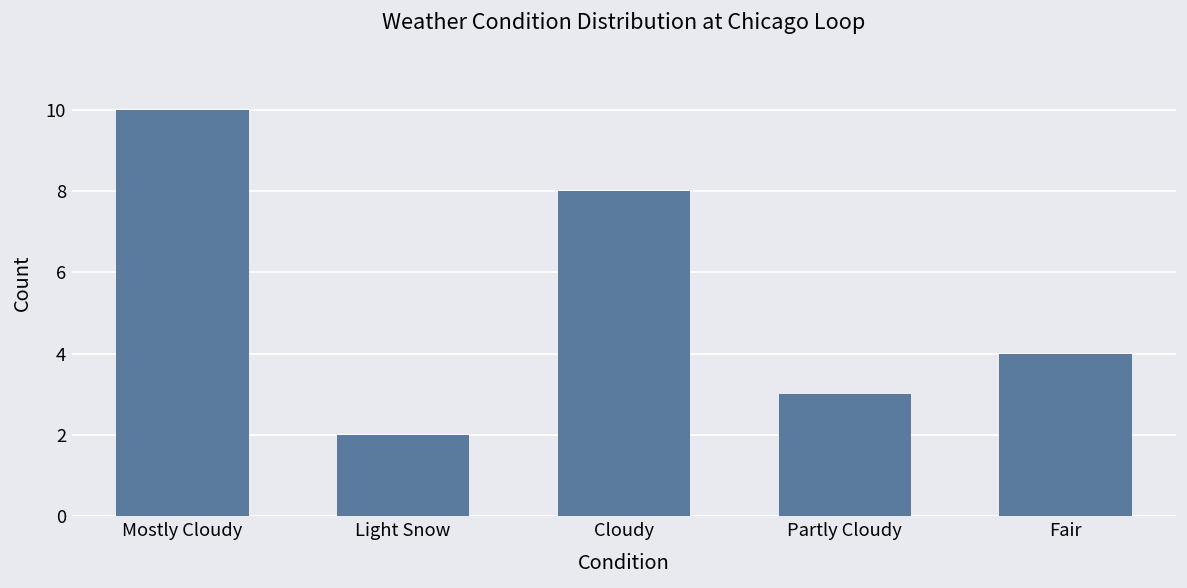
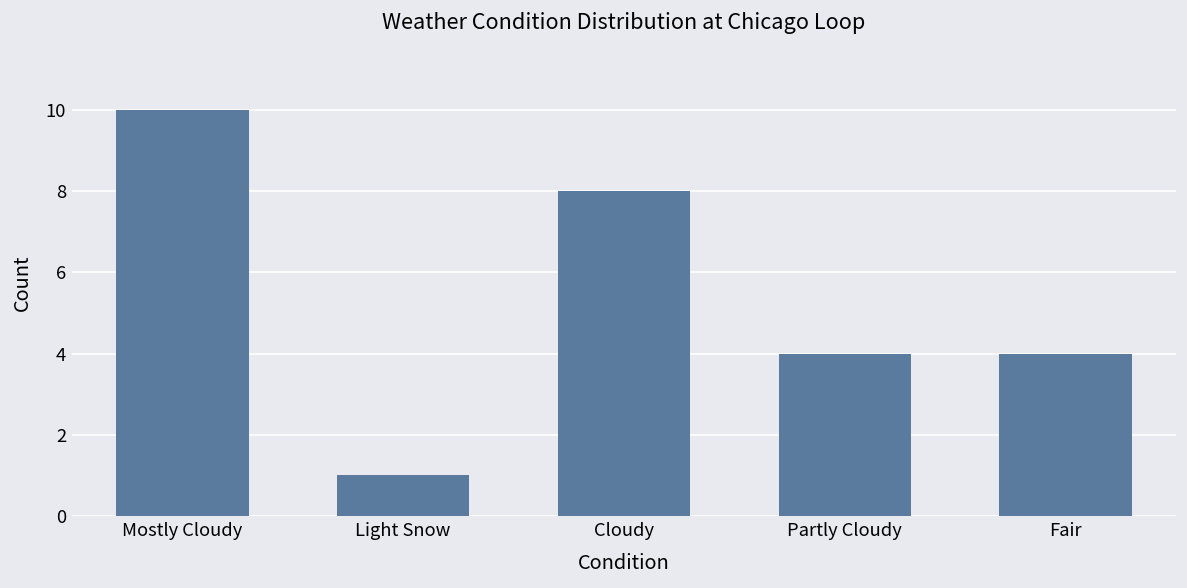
  {
    "Mostly Cloudy": 10,
-   "Light Snow": 2,
+   "Light Snow": 1,
    "Cloudy": 8,
-   "Partly Cloudy": 3,
+   "Partly Cloudy": 4,
    "Fair": 4
  }
